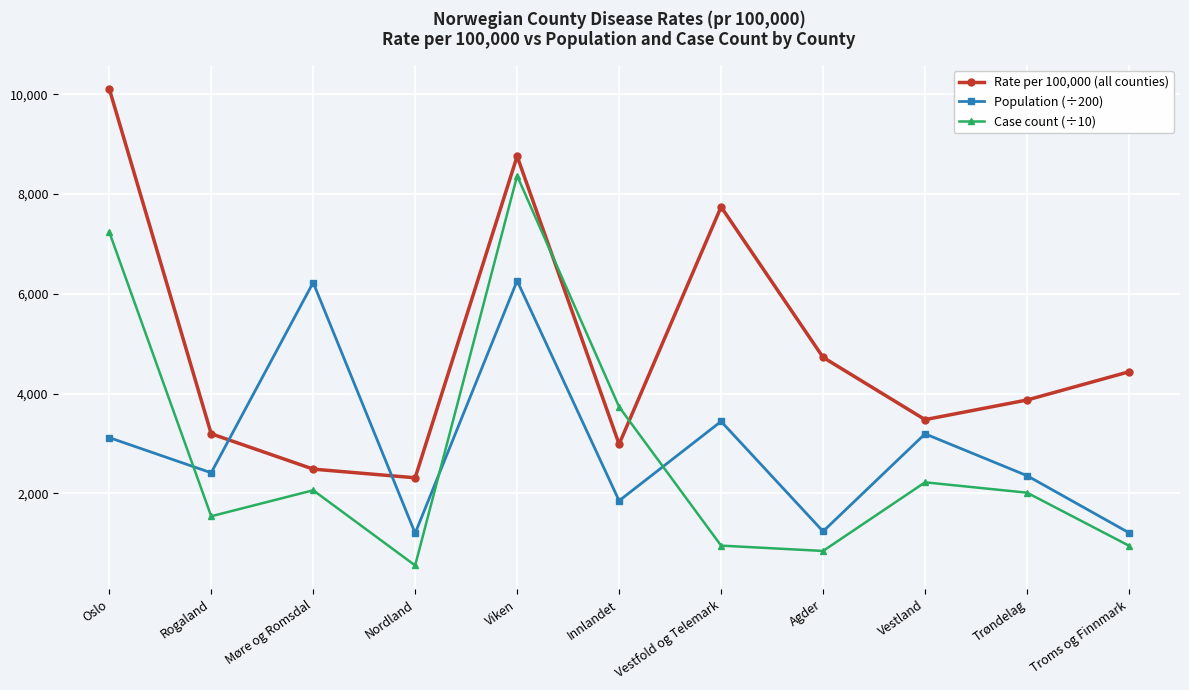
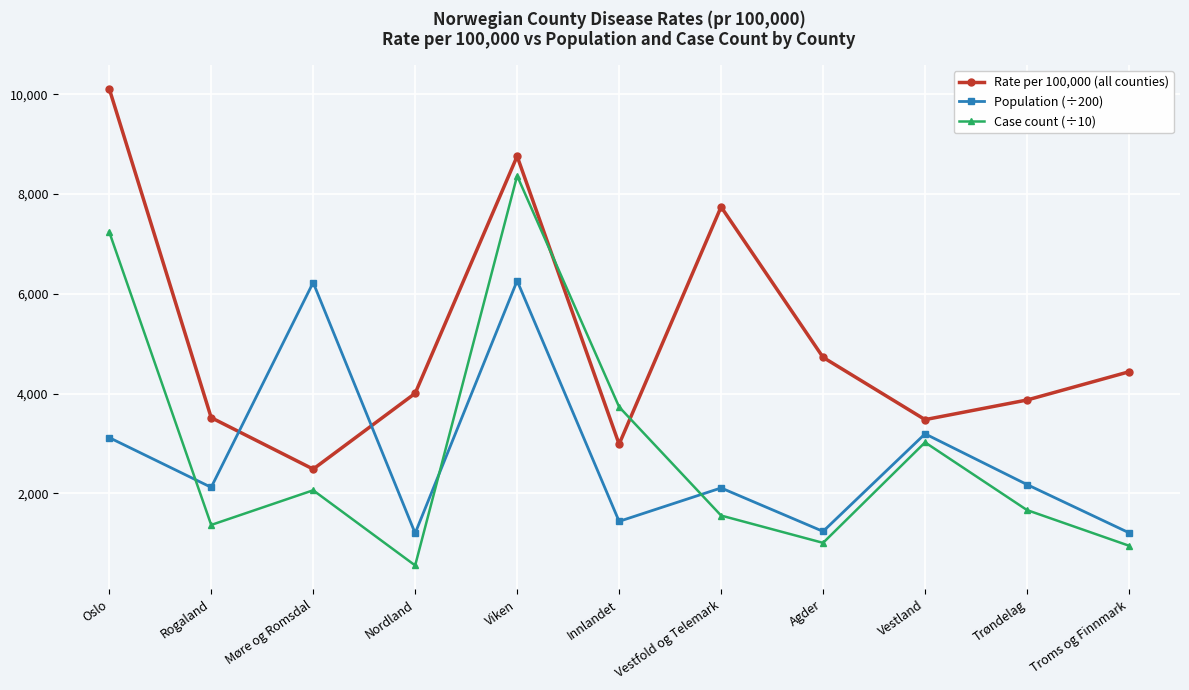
  {
    "Rate per 100,000 (all counties)": {
      "Oslo": "10,100",
-     "Rogaland": "3,200",
+     "Rogaland": "3,500",
      "Møre og Romsdal": "2,500",
-     "Nordland": "2,300",
+     "Nordland": "4,000",
      "Viken": "8,800",
      "Innlandet": "3,000",
      "Vestfold og Telemark": "7,700",
      "Agder": "4,700",
      "Vestland": "3,500",
      "Trøndelag": "3,900",
      "Troms og Finnmark": "4,400"
    },
    "Population (÷200)": {
      "Oslo": "3,100",
-     "Rogaland": "2,400",
+     "Rogaland": "2,100",
      "Møre og Romsdal": "6,200",
      "Nordland": "1,200",
      "Viken": "6,300",
-     "Innlandet": "1,900",
-     "Vestfold og Telemark": "3,400",
+     "Innlandet": "1,400",
+     "Vestfold og Telemark": "2,100",
      "Agder": "1,200",
      "Vestland": "3,200",
-     "Trøndelag": "2,400",
+     "Trøndelag": "2,200",
      "Troms og Finnmark": "1,200"
    },
    "Case count (÷10)": {
      "Oslo": "7,200",
-     "Rogaland": "1,500",
+     "Rogaland": "1,400",
      "Møre og Romsdal": "2,100",
      "Nordland": "600",
      "Viken": "8,400",
      "Innlandet": "3,700",
-     "Vestfold og Telemark": "1,000",
-     "Agder": "800",
-     "Vestland": "2,200",
-     "Trøndelag": "2,000",
+     "Vestfold og Telemark": "1,600",
+     "Agder": "1,000",
+     "Vestland": "3,000",
+     "Trøndelag": "1,700",
      "Troms og Finnmark": "1,000"
    }
  }
